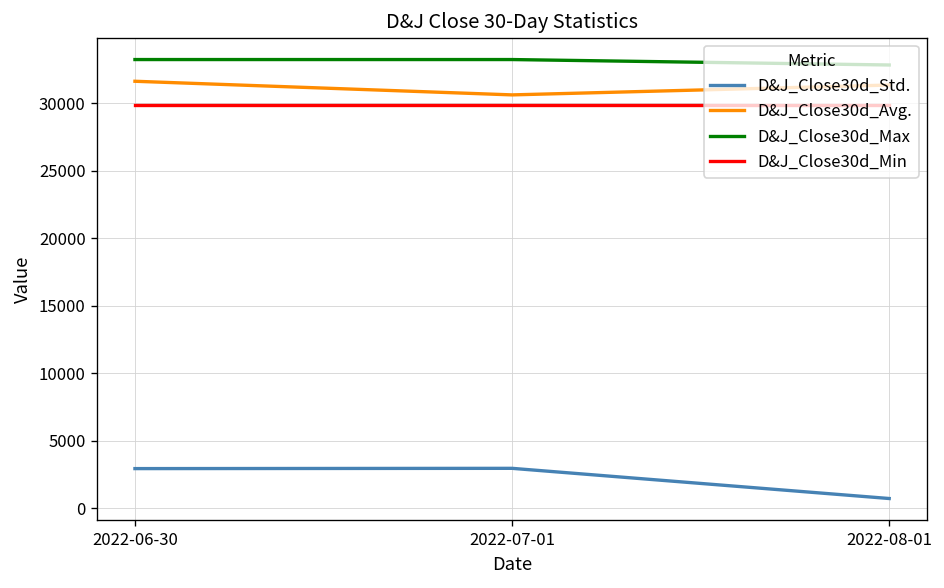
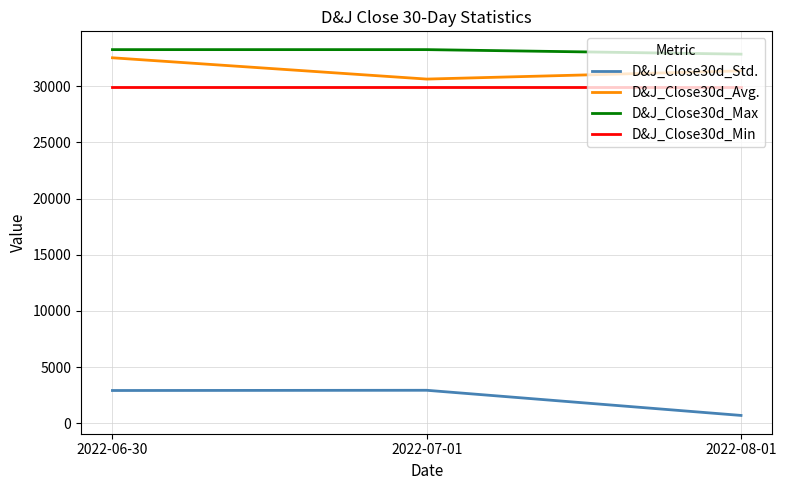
  {
    "D&J_Close30d_Std.": {
      "2022-06-30": 2900,
      "2022-07-01": 2900,
      "2022-08-01": 700
    },
    "D&J_Close30d_Avg.": {
-     "2022-06-30": 31600,
+     "2022-06-30": 32500,
      "2022-07-01": 30600
    },
    "D&J_Close30d_Max": {
      "2022-06-30": 33200,
      "2022-07-01": 33200
    },
    "D&J_Close30d_Min": {
      "2022-06-30": 29900,
      "2022-07-01": 29900
    }
  }
